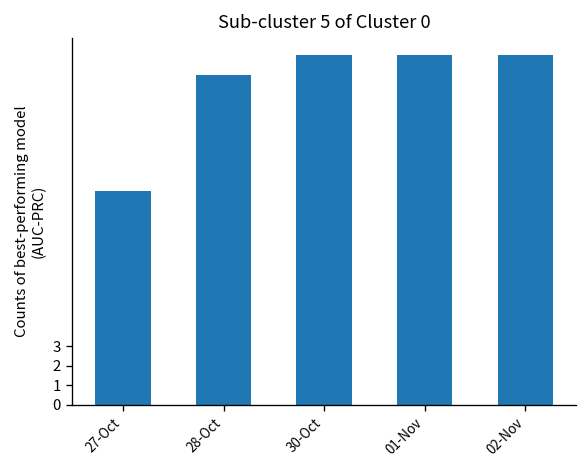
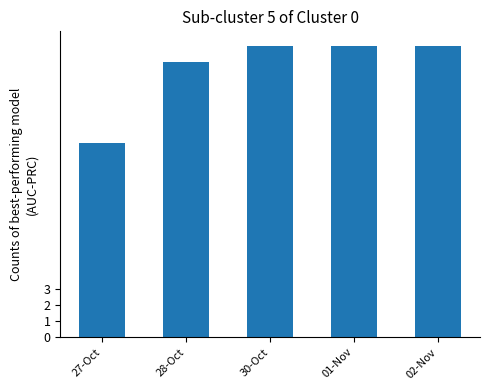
  {
-   "27-Oct": 11,
+   "27-Oct": 12,
    "28-Oct": 17,
    "30-Oct": 18,
    "01-Nov": 18,
    "02-Nov": 18
  }
